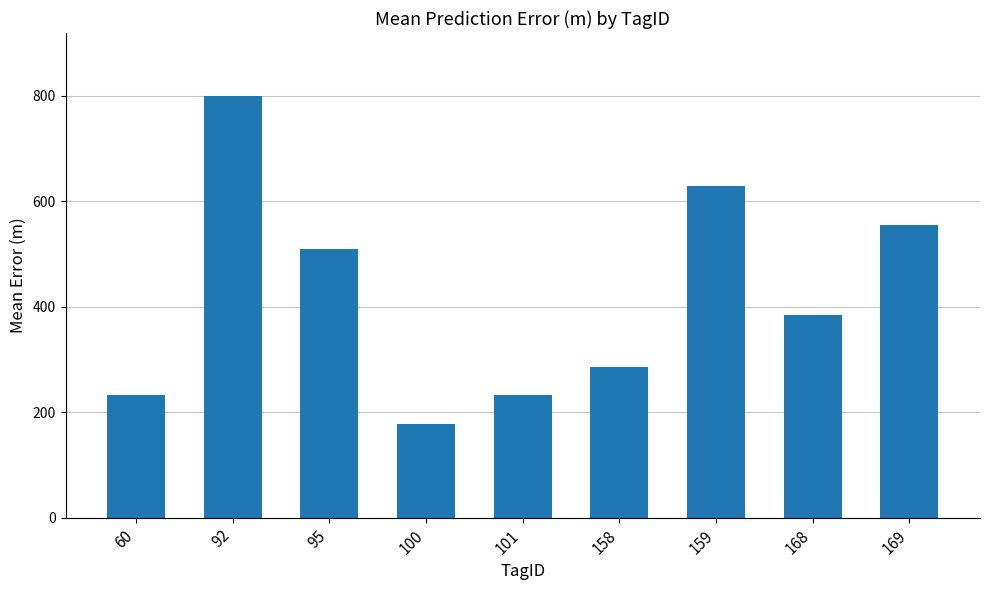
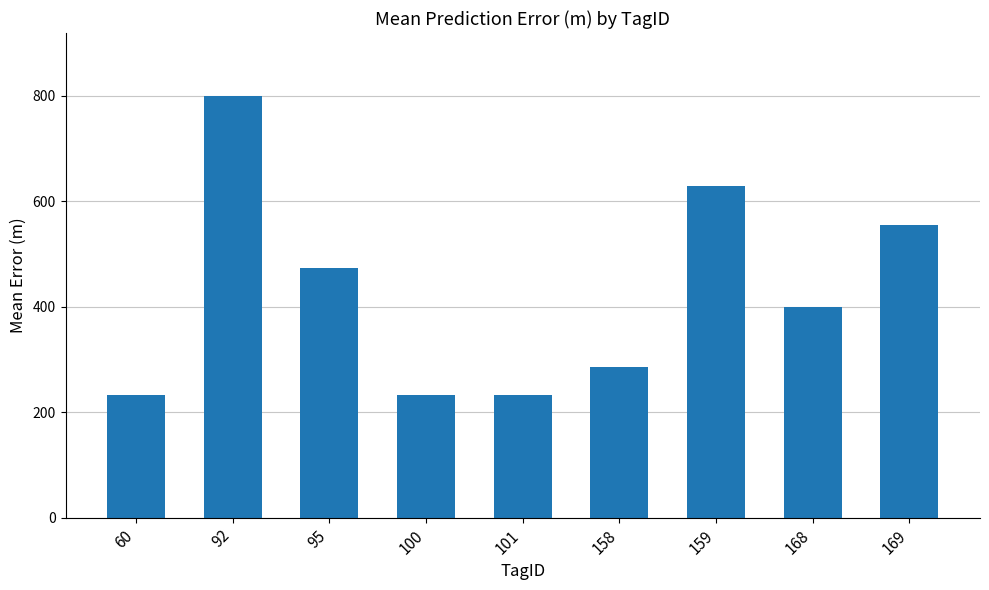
  {
    "60": 230,
    "92": 800,
-   "95": 510,
-   "100": 180,
+   "95": 470,
+   "100": 230,
    "101": 230,
    "158": 290,
    "159": 630,
-   "168": 380,
+   "168": 400,
    "169": 550
  }
